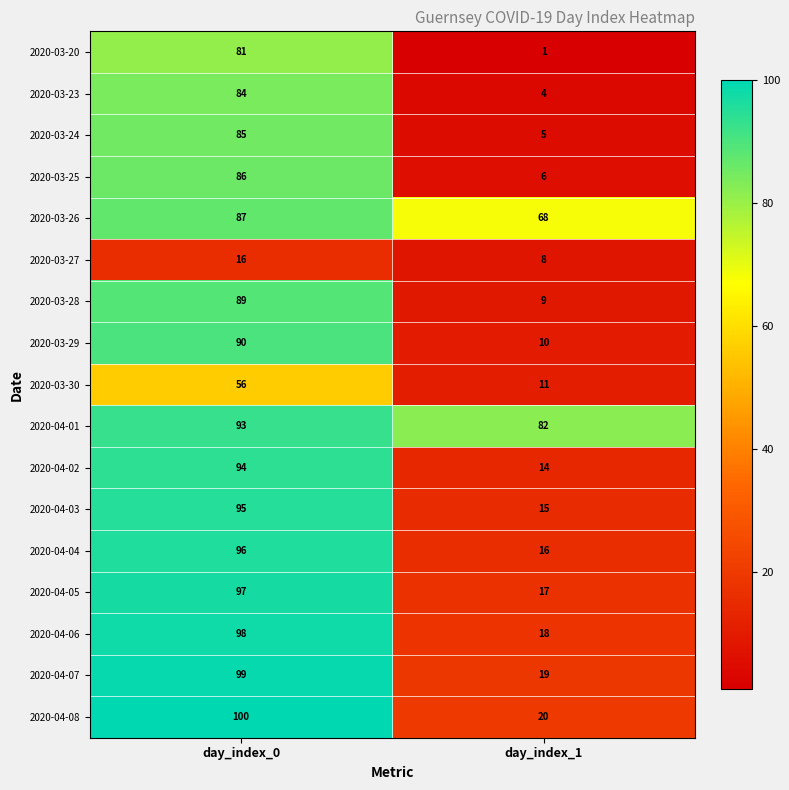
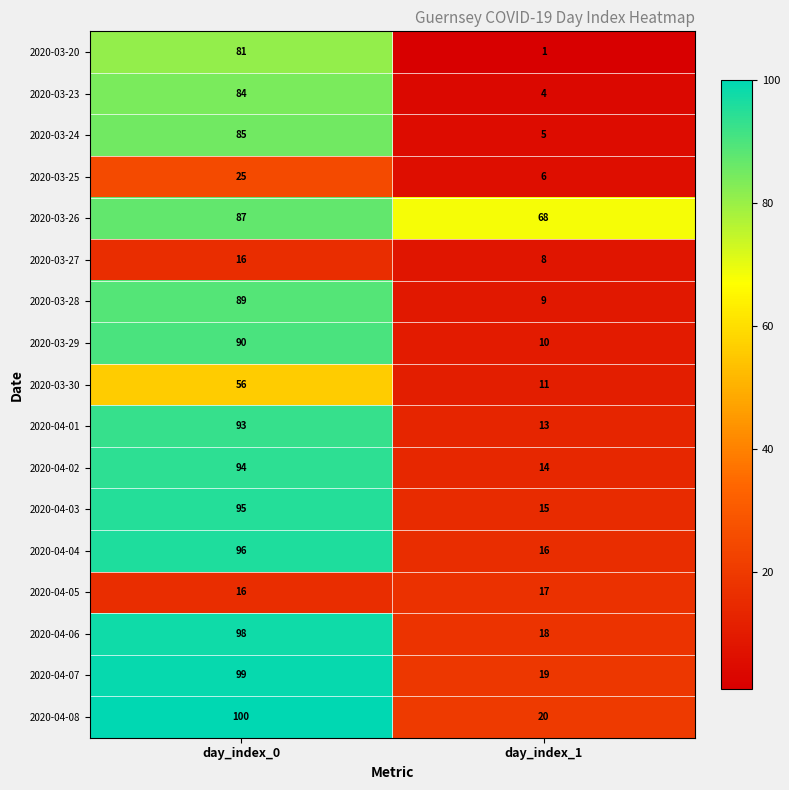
  {
    "2020-03-20": {
      "day_index_0": 81,
      "day_index_1": 1
    },
    "2020-03-23": {
      "day_index_0": 84,
      "day_index_1": 4
    },
    "2020-03-24": {
      "day_index_0": 85,
      "day_index_1": 5
    },
    "2020-03-25": {
-     "day_index_0": 86,
+     "day_index_0": 25,
      "day_index_1": 6
    },
    "2020-03-26": {
      "day_index_0": 87,
      "day_index_1": 68
    },
    "2020-03-27": {
      "day_index_0": 16,
      "day_index_1": 8
    },
    "2020-03-28": {
      "day_index_0": 89,
      "day_index_1": 9
    },
    "2020-03-29": {
      "day_index_0": 90,
      "day_index_1": 10
    },
    "2020-03-30": {
      "day_index_0": 56,
      "day_index_1": 11
    },
    "2020-04-01": {
      "day_index_0": 93,
-     "day_index_1": 82
+     "day_index_1": 13
    },
    "2020-04-02": {
      "day_index_0": 94,
      "day_index_1": 14
    },
    "2020-04-03": {
      "day_index_0": 95,
      "day_index_1": 15
    },
    "2020-04-04": {
      "day_index_0": 96,
      "day_index_1": 16
    },
    "2020-04-05": {
-     "day_index_0": 97,
+     "day_index_0": 16,
      "day_index_1": 17
    },
    "2020-04-06": {
      "day_index_0": 98,
      "day_index_1": 18
    },
    "2020-04-07": {
      "day_index_0": 99,
      "day_index_1": 19
    },
    "2020-04-08": {
      "day_index_0": 100,
      "day_index_1": 20
    }
  }
